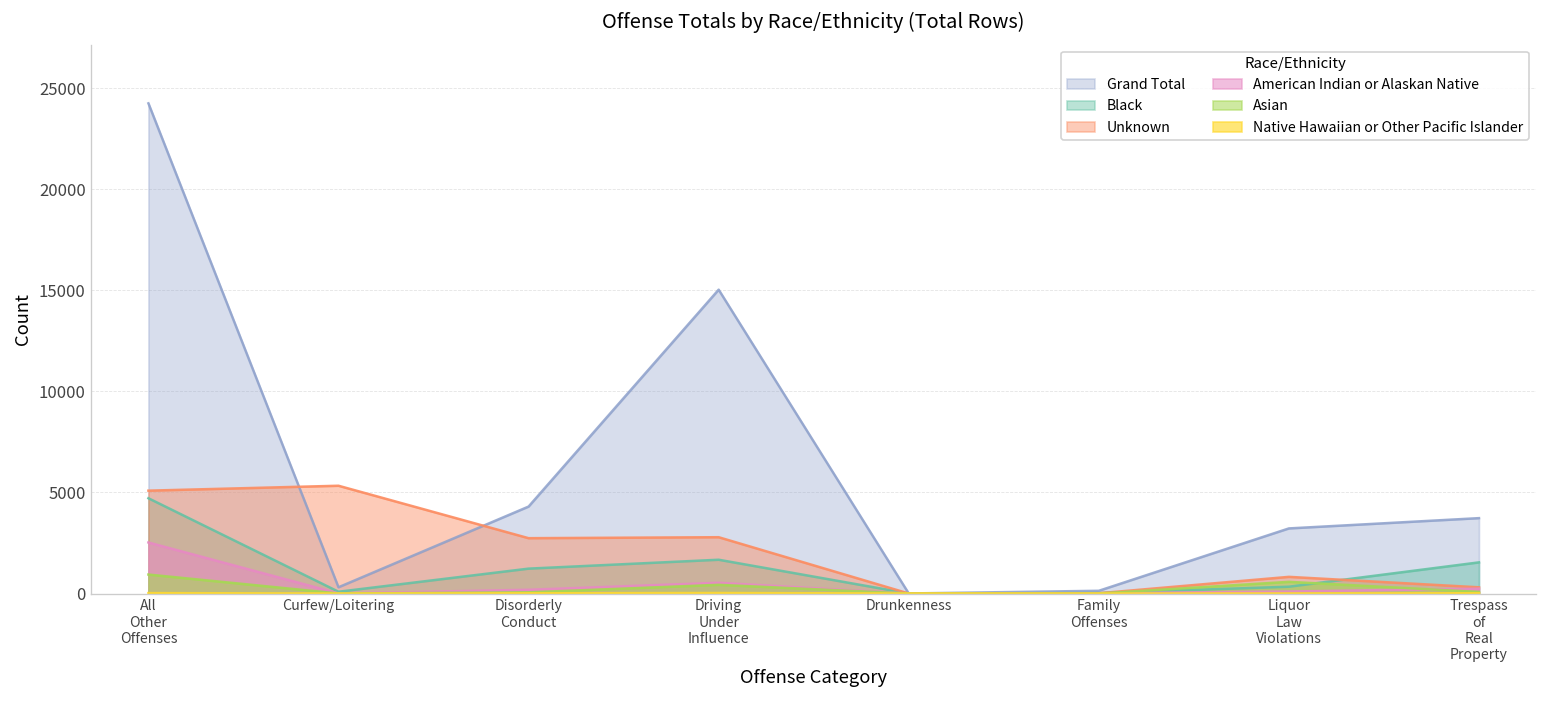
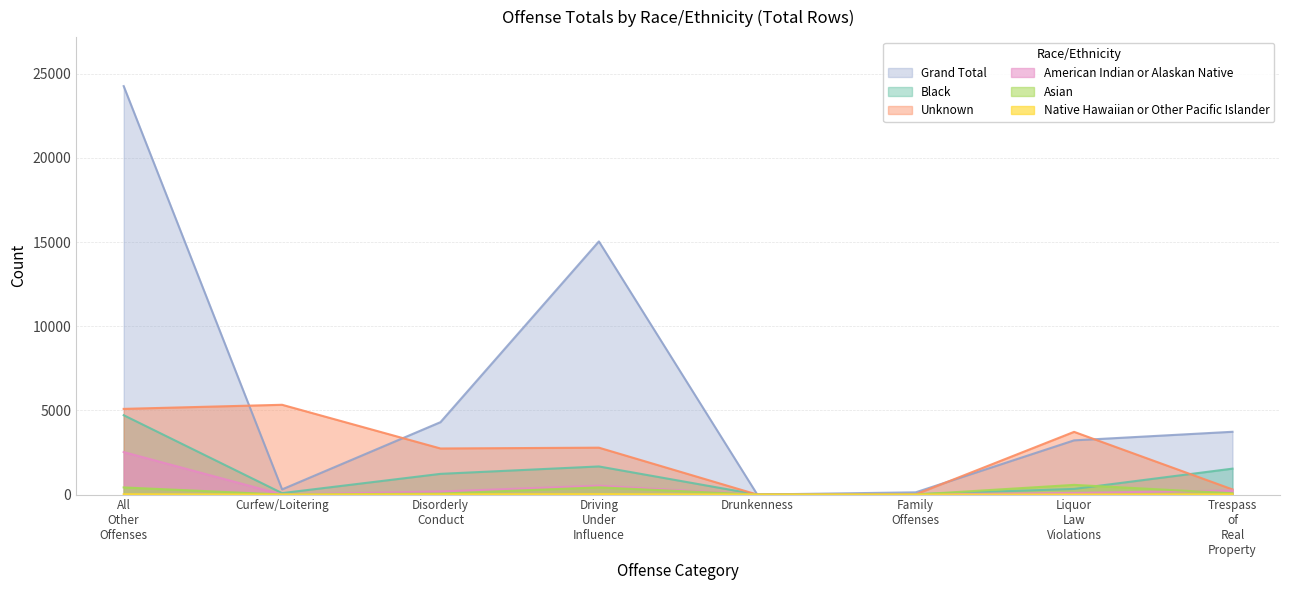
  {
    "Unknown": {
      "All Other Offenses": 5100,
      "Curfew/Loitering": 5300,
      "Disorderly Conduct": 2700,
      "Driving Under Influence": 2800,
-     "Liquor Law Violations": 800
+     "Liquor Law Violations": 3700
    },
    "American Indian or Alaskan Native": {
      "All Other Offenses": 2500
    },
    "Asian": {
-     "All Other Offenses": 900,
+     "All Other Offenses": 400,
      "Liquor Law Violations": 600
    },
    "Native Hawaiian or Other Pacific Islander": {
      "All Other Offenses": 0,
      "Driving Under Influence": 0
    }
  }
